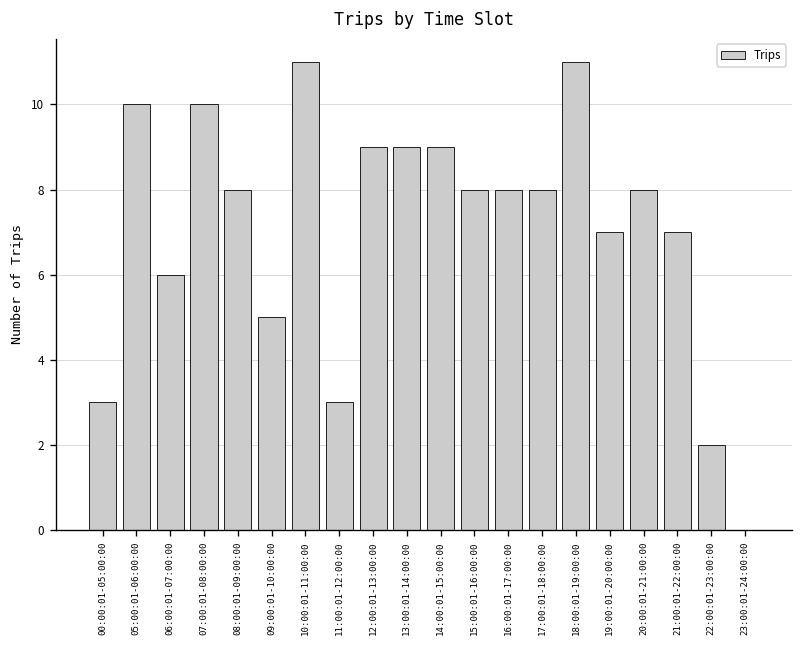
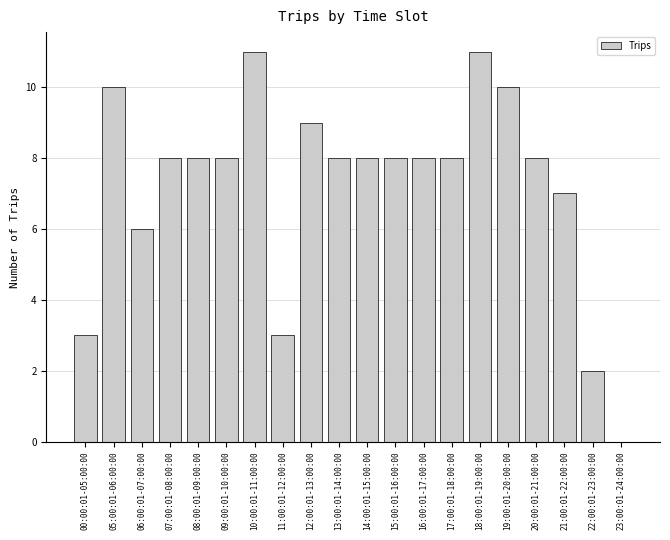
  {
    "00:00:01-05:00:00": 3,
    "05:00:01-06:00:00": 10,
    "06:00:01-07:00:00": 6,
-   "07:00:01-08:00:00": 10,
+   "07:00:01-08:00:00": 8,
    "08:00:01-09:00:00": 8,
-   "09:00:01-10:00:00": 5,
+   "09:00:01-10:00:00": 8,
    "10:00:01-11:00:00": 11,
    "11:00:01-12:00:00": 3,
    "12:00:01-13:00:00": 9,
-   "13:00:01-14:00:00": 9,
-   "14:00:01-15:00:00": 9,
+   "13:00:01-14:00:00": 8,
+   "14:00:01-15:00:00": 8,
    "15:00:01-16:00:00": 8,
    "16:00:01-17:00:00": 8,
    "17:00:01-18:00:00": 8,
    "18:00:01-19:00:00": 11,
-   "19:00:01-20:00:00": 7,
+   "19:00:01-20:00:00": 10,
    "20:00:01-21:00:00": 8,
    "21:00:01-22:00:00": 7,
    "22:00:01-23:00:00": 2,
    "23:00:01-24:00:00": 0
  }
